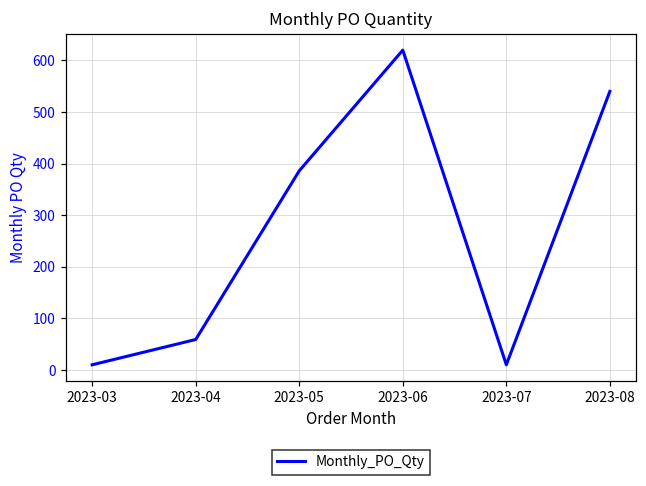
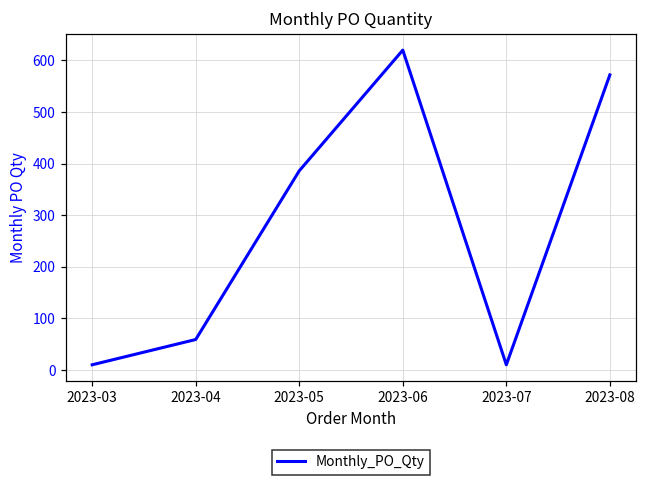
  {
    "2023-03": 10,
    "2023-04": 60,
    "2023-05": 390,
    "2023-06": 620,
    "2023-07": 10,
-   "2023-08": 540
+   "2023-08": 570
  }
